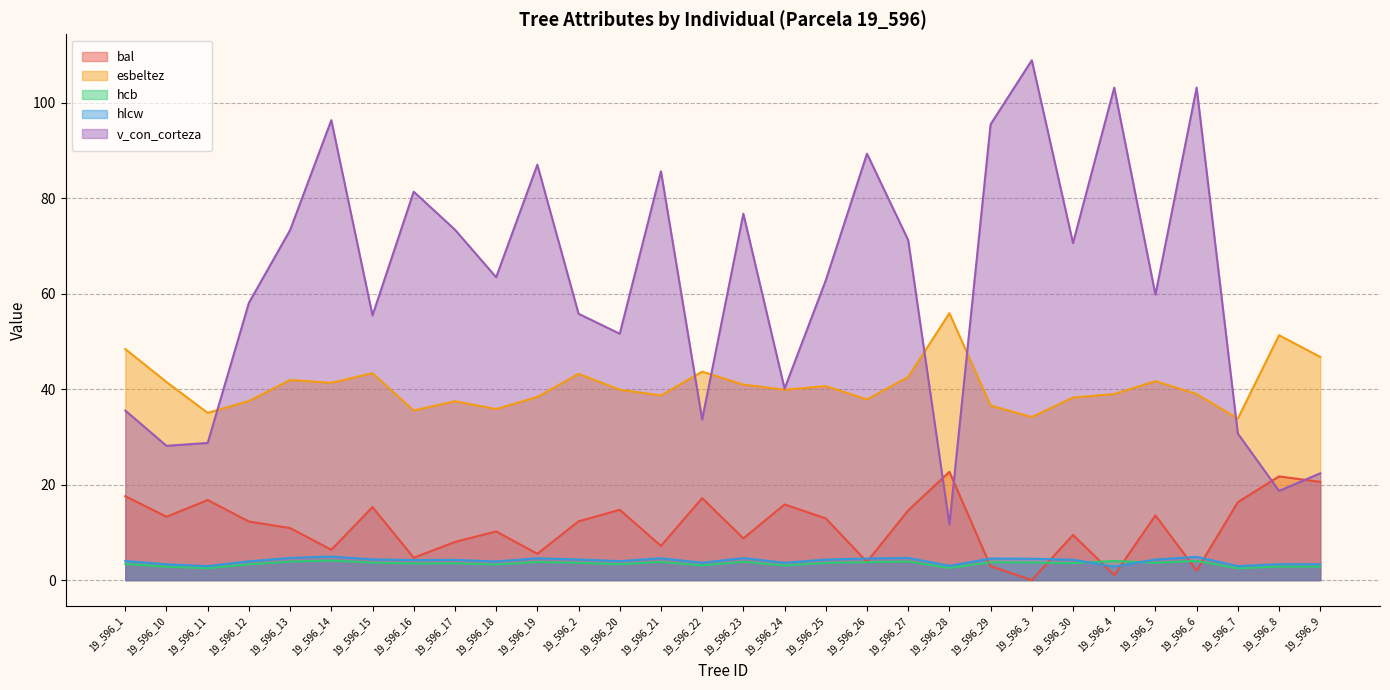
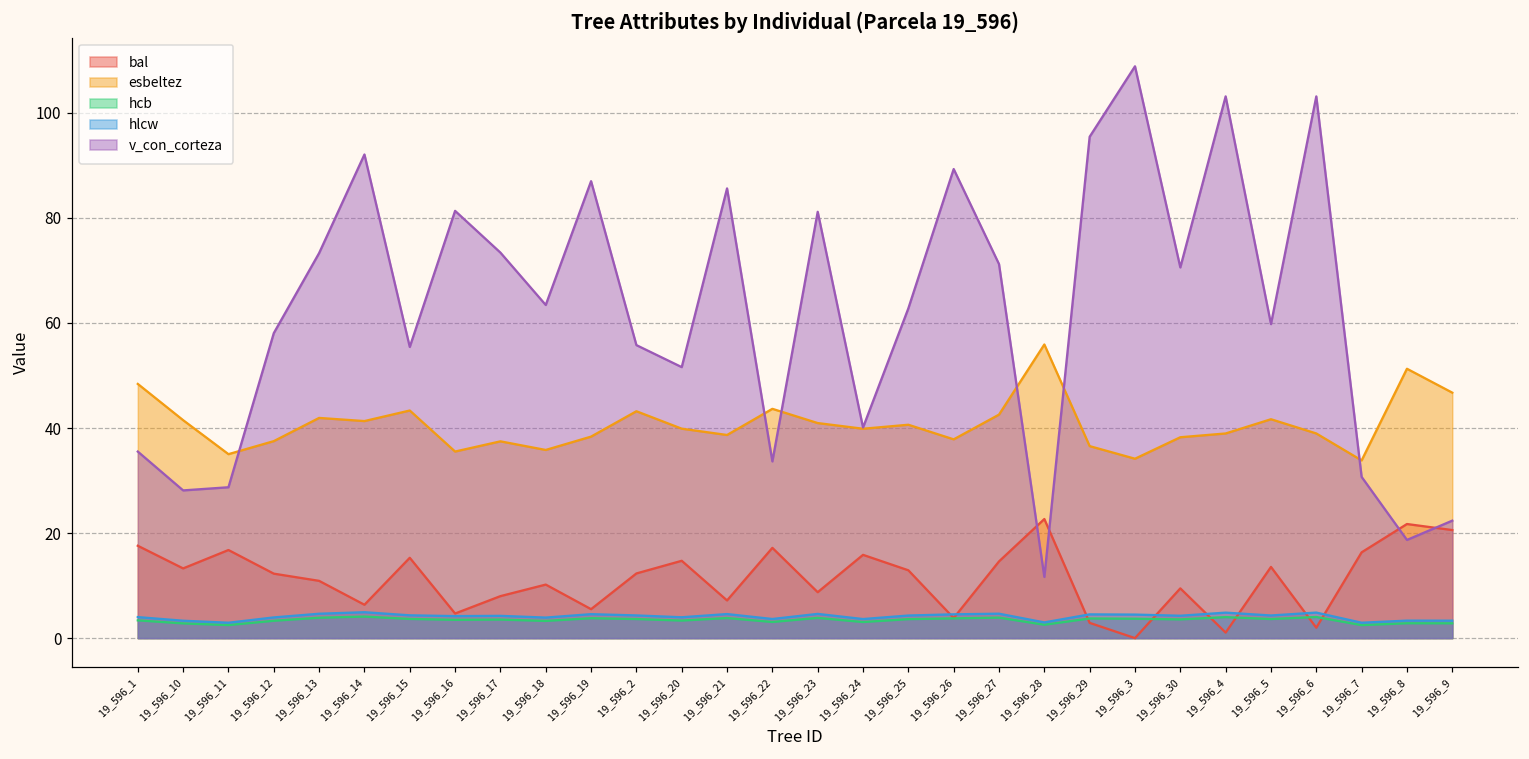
  {
    "bal": {
      "19_596_1": 18,
      "19_596_10": 13,
      "19_596_11": 17,
      "19_596_12": 12,
      "19_596_13": 11,
      "19_596_14": 6,
      "19_596_15": 15,
      "19_596_17": 8,
      "19_596_18": 10,
      "19_596_19": 6,
      "19_596_2": 12,
      "19_596_20": 15,
      "19_596_21": 7,
      "19_596_22": 17,
      "19_596_23": 9,
      "19_596_24": 16,
      "19_596_25": 13,
      "19_596_27": 15,
      "19_596_28": 23,
      "19_596_29": 3,
      "19_596_3": 0,
      "19_596_30": 9,
      "19_596_4": 1,
      "19_596_5": 14,
      "19_596_6": 2,
      "19_596_7": 16,
      "19_596_8": 22,
      "19_596_9": 21
    },
    "esbeltez": {
      "19_596_1": 48,
      "19_596_10": 41,
      "19_596_11": 35,
      "19_596_12": 38,
      "19_596_13": 42,
      "19_596_14": 41,
      "19_596_15": 43,
      "19_596_16": 36,
      "19_596_17": 37,
      "19_596_18": 36,
      "19_596_19": 38,
      "19_596_2": 43,
      "19_596_20": 40,
      "19_596_21": 39,
      "19_596_22": 44,
      "19_596_23": 41,
      "19_596_25": 41,
      "19_596_26": 38,
      "19_596_27": 43,
      "19_596_28": 56,
      "19_596_29": 37,
      "19_596_3": 34,
      "19_596_30": 38,
      "19_596_4": 39,
      "19_596_5": 42,
      "19_596_6": 39,
      "19_596_7": 34,
      "19_596_8": 51,
      "19_596_9": 47
    },
    "hcb": {
      "19_596_1": 3,
      "19_596_12": 3,
      "19_596_13": 4,
      "19_596_14": 4,
      "19_596_15": 4,
      "19_596_16": 3,
      "19_596_17": 4,
      "19_596_18": 3,
      "19_596_19": 4,
      "19_596_2": 4,
      "19_596_20": 3,
      "19_596_21": 4,
      "19_596_22": 3,
      "19_596_23": 4,
      "19_596_24": 3,
      "19_596_25": 4,
      "19_596_27": 4,
      "19_596_29": 4,
      "19_596_3": 4,
      "19_596_30": 4,
      "19_596_4": 4,
      "19_596_5": 4,
      "19_596_6": 4
    },
    "hlcw": {
      "19_596_1": 4,
      "19_596_12": 4,
      "19_596_13": 5,
      "19_596_14": 5,
      "19_596_15": 4,
      "19_596_17": 4,
      "19_596_18": 4,
      "19_596_19": 5,
      "19_596_2": 4,
      "19_596_20": 4,
      "19_596_21": 5,
      "19_596_22": 4,
      "19_596_23": 5,
      "19_596_24": 4,
      "19_596_25": 4,
      "19_596_26": 5,
      "19_596_27": 5,
      "19_596_29": 5,
      "19_596_3": 4,
      "19_596_30": 4,
-     "19_596_4": 3,
+     "19_596_4": 5,
      "19_596_5": 4,
      "19_596_6": 5
    },
    "v_con_corteza": {
      "19_596_1": 36,
      "19_596_10": 28,
      "19_596_11": 29,
      "19_596_12": 58,
      "19_596_13": 73,
-     "19_596_14": 96,
+     "19_596_14": 92,
      "19_596_15": 55,
      "19_596_16": 81,
      "19_596_17": 73,
      "19_596_18": 63,
      "19_596_19": 87,
      "19_596_2": 56,
      "19_596_20": 52,
      "19_596_21": 86,
      "19_596_22": 34,
-     "19_596_23": 77,
+     "19_596_23": 81,
      "19_596_25": 63,
      "19_596_26": 89,
      "19_596_27": 71,
      "19_596_28": 12,
      "19_596_29": 95,
      "19_596_3": 109,
      "19_596_30": 71,
      "19_596_4": 103,
      "19_596_5": 60,
      "19_596_6": 103,
      "19_596_7": 31,
      "19_596_8": 19,
      "19_596_9": 22
    }
  }
